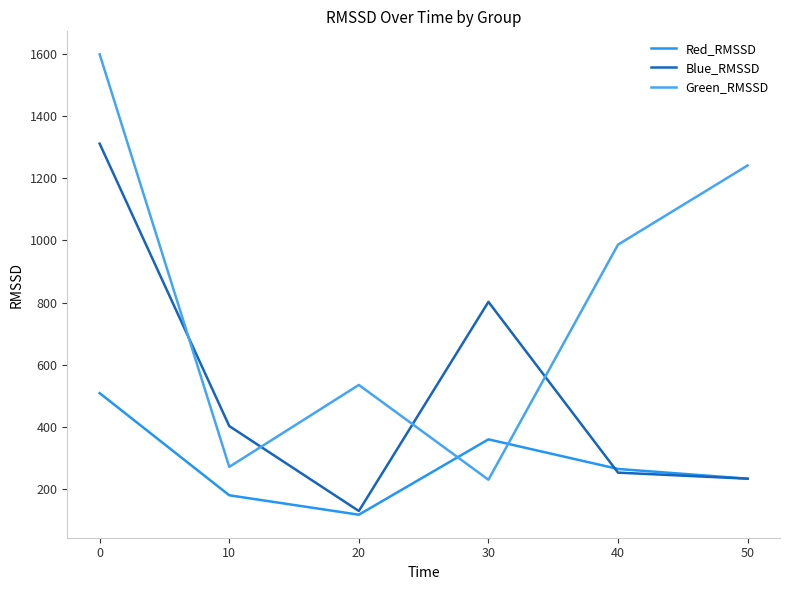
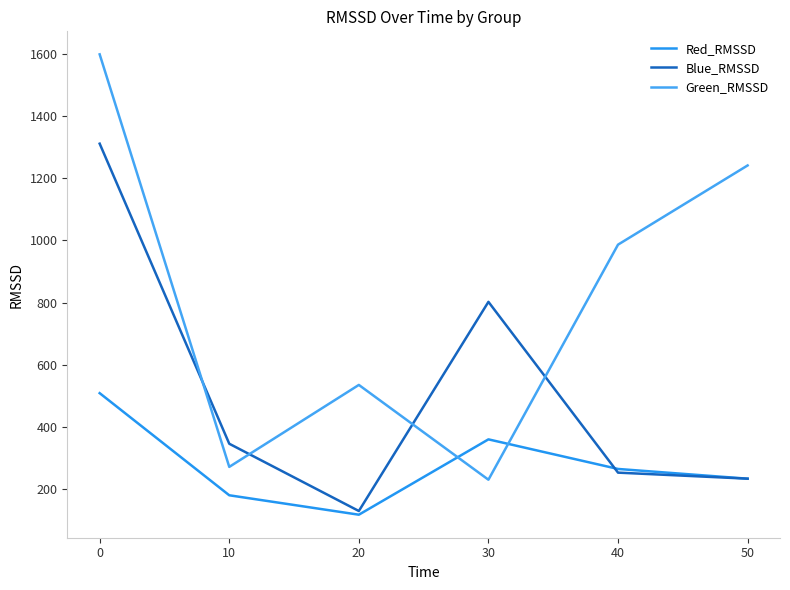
  {
    "Blue_RMSSD": {
      "0": 1310,
-     "10": 400,
+     "10": 350,
      "20": 130,
      "30": 800,
      "40": 250
    }
  }
